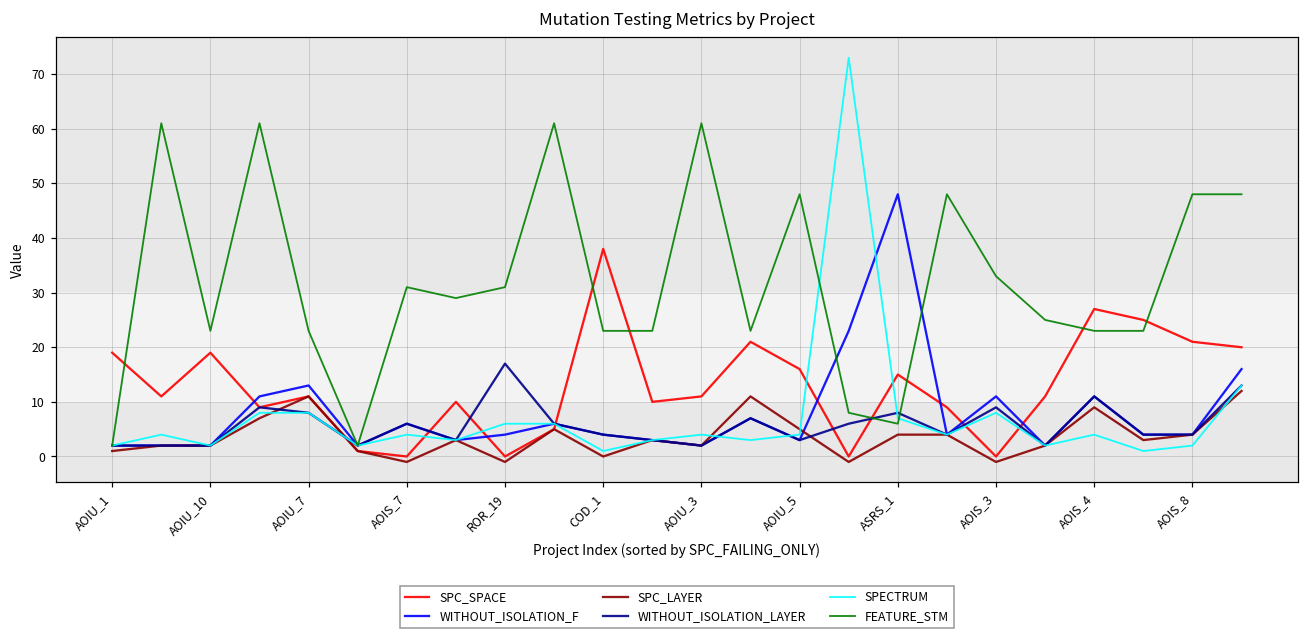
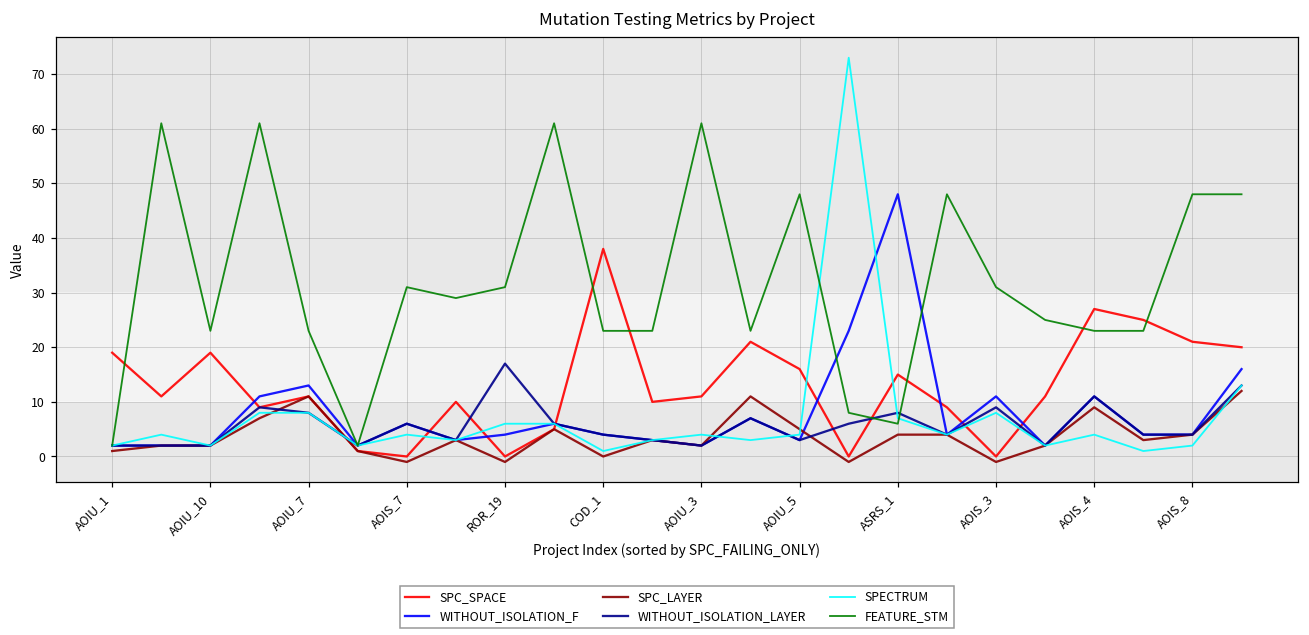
  {
    "SPC_SPACE": {
      "AOIU_1": 19,
      "AOIU_10": 19,
      "AOIS_7": 0,
      "ROR_19": 0,
      "COD_1": 38,
      "AOIU_3": 11,
      "AOIU_5": 16,
      "ASRS_1": 15,
      "AOIS_3": 0,
      "AOIS_4": 27,
      "AOIS_8": 21
    },
    "WITHOUT_ISOLATION_F": {
      "AOIU_7": 13,
      "ROR_19": 4,
      "ASRS_1": 48,
      "AOIS_3": 11
    },
    "SPC_LAYER": {
      "AOIU_1": 1,
      "AOIS_7": -1,
      "ROR_19": -1,
      "COD_1": 0,
      "AOIU_5": 5,
      "ASRS_1": 4,
      "AOIS_3": -1,
      "AOIS_4": 9
    },
    "WITHOUT_ISOLATION_LAYER": {
      "ROR_19": 17,
      "ASRS_1": 8,
      "AOIS_3": 9
    },
    "SPECTRUM": {
      "AOIS_7": 4,
      "ROR_19": 6,
      "COD_1": 1,
      "AOIU_3": 4,
      "AOIU_5": 4,
      "ASRS_1": 7,
      "AOIS_3": 8,
      "AOIS_4": 4,
      "AOIS_8": 2
    },
    "FEATURE_STM": {
      "AOIU_10": 23,
      "AOIU_7": 23,
      "AOIS_7": 31,
      "ROR_19": 31,
      "COD_1": 23,
      "AOIU_3": 61,
      "AOIU_5": 48,
      "ASRS_1": 6,
-     "AOIS_3": 33,
+     "AOIS_3": 31,
      "AOIS_4": 23,
      "AOIS_8": 48
    }
  }
